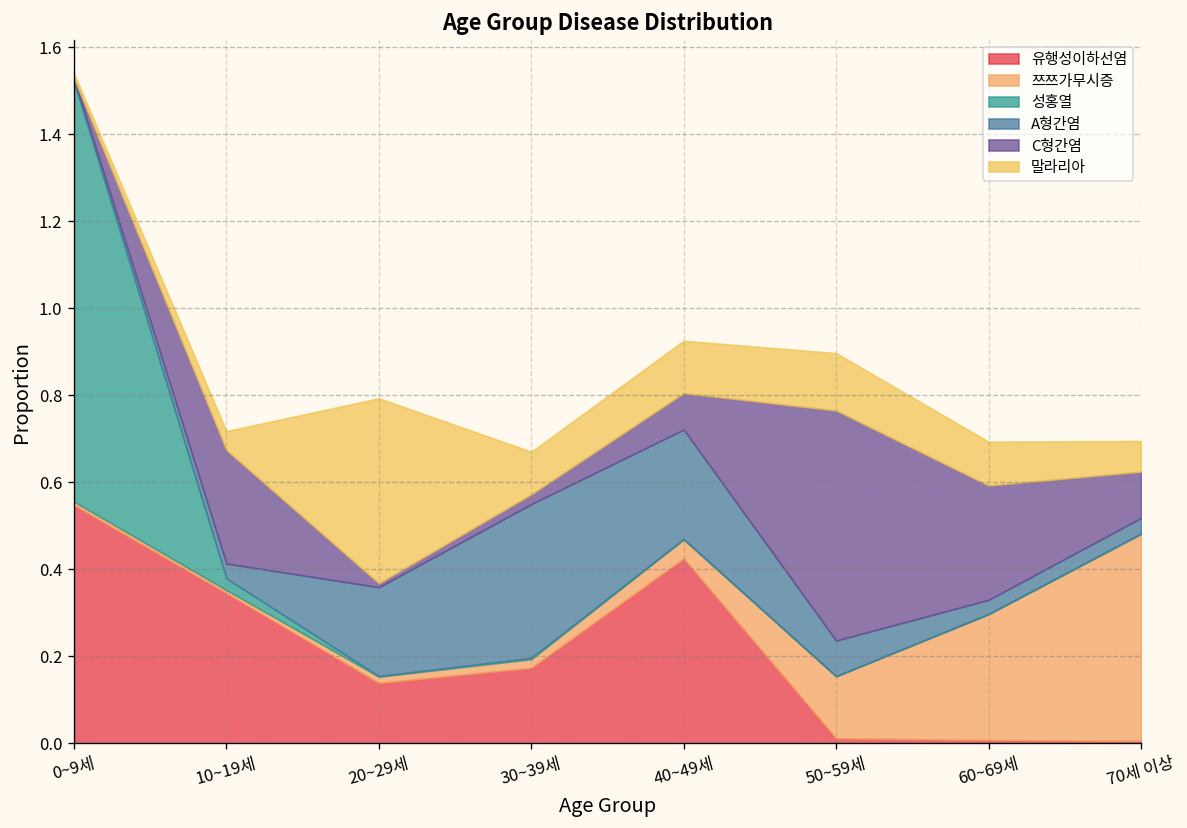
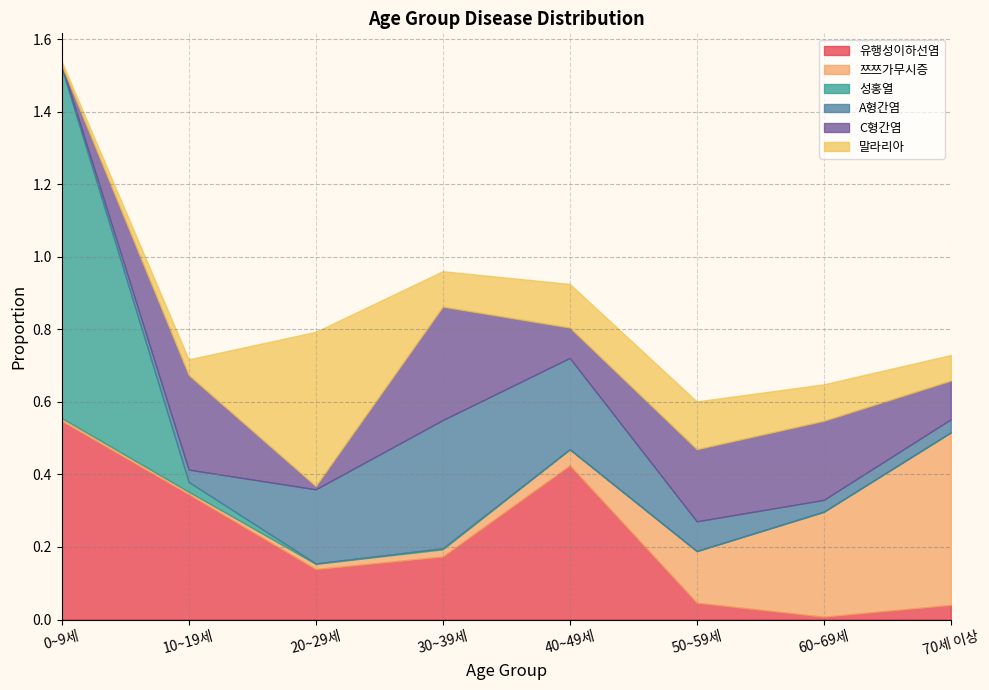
  {
    "유행성이하선염": {
      "0~9세": 0.55,
      "20~29세": 0.14,
      "30~39세": 0.17,
      "40~49세": 0.42,
-     "50~59세": 0.01,
+     "50~59세": 0.05,
      "60~69세": 0.01,
-     "70세 이상": 0.01
+     "70세 이상": 0.04
    },
    "C형간염": {
      "10~19세": 0.26,
      "20~29세": 0.01,
-     "30~39세": 0.02,
+     "30~39세": 0.31,
      "40~49세": 0.08,
-     "50~59세": 0.53,
-     "60~69세": 0.26,
+     "50~59세": 0.20,
+     "60~69세": 0.22,
      "70세 이상": 0.11
    }
  }
